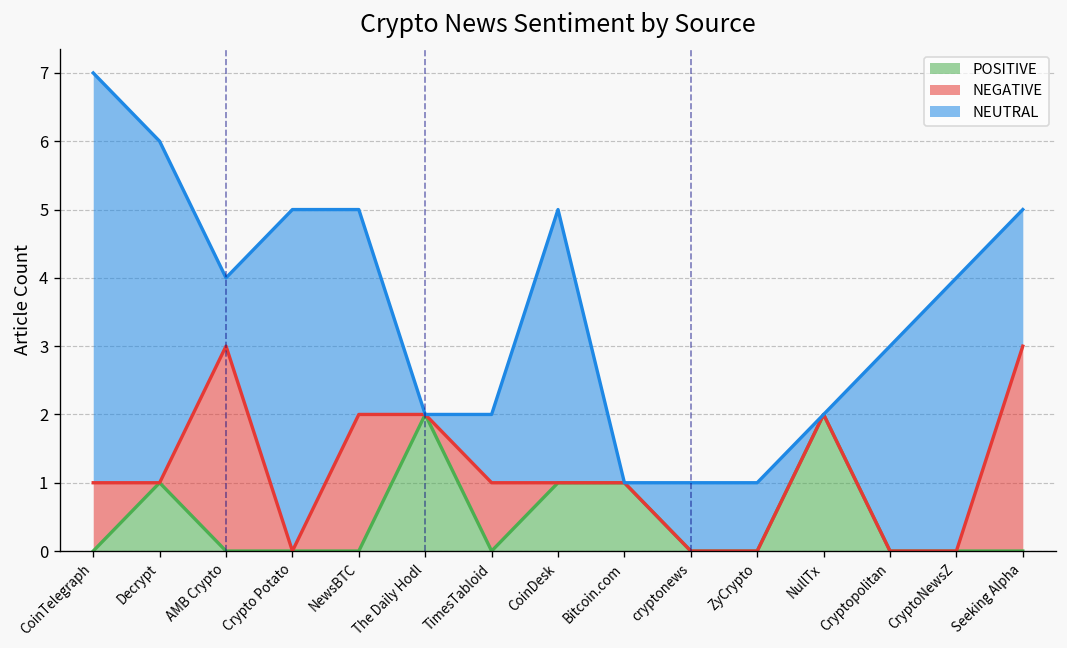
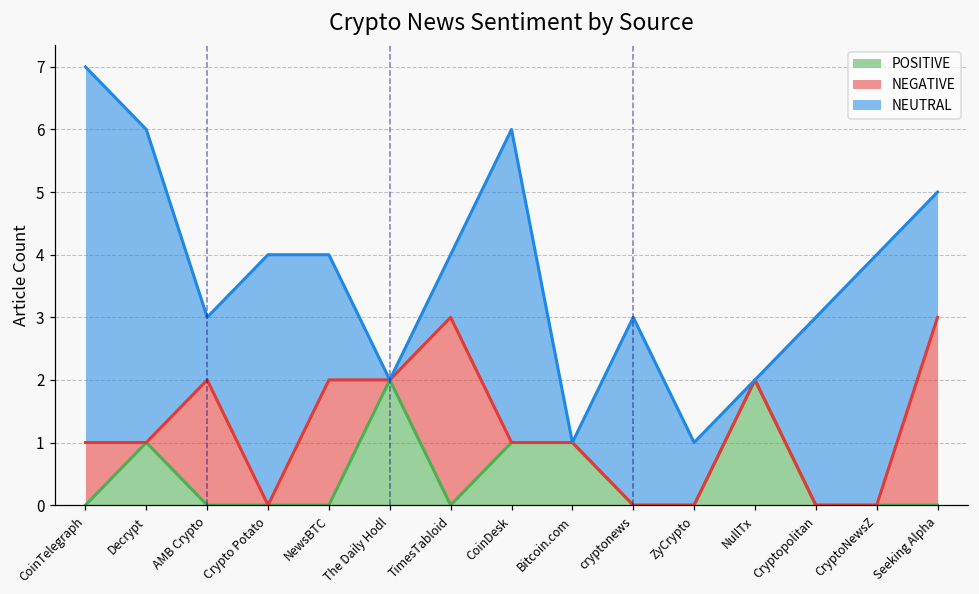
  {
    "POSITIVE": {
      "CoinTelegraph": 0,
      "AMB Crypto": 0,
      "NewsBTC": 0,
      "TimesTabloid": 0,
      "Seeking Alpha": 0
    },
    "NEGATIVE": {
      "CoinTelegraph": 1,
-     "AMB Crypto": 3,
+     "AMB Crypto": 2,
      "NewsBTC": 2,
-     "TimesTabloid": 1,
+     "TimesTabloid": 3,
      "Seeking Alpha": 3
    },
    "NEUTRAL": {
      "CoinTelegraph": 6,
      "Decrypt": 5,
      "AMB Crypto": 1,
-     "Crypto Potato": 5,
-     "NewsBTC": 3,
+     "Crypto Potato": 4,
+     "NewsBTC": 2,
      "TimesTabloid": 1,
-     "CoinDesk": 4,
-     "cryptonews": 1,
+     "CoinDesk": 5,
+     "cryptonews": 3,
      "ZyCrypto": 1,
      "Cryptopolitan": 3,
      "CryptoNewsZ": 4,
      "Seeking Alpha": 2
    }
  }
